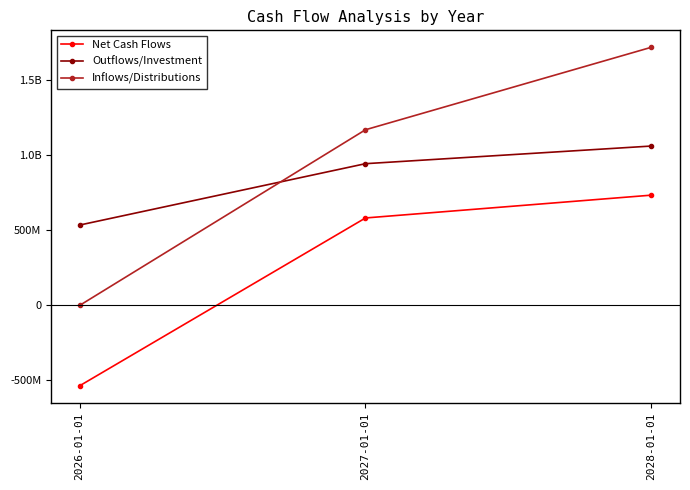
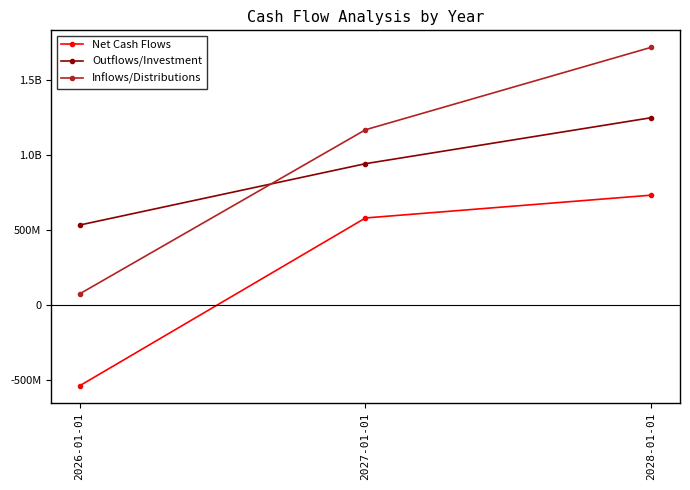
  {
    "Net Cash Flows": {
      "2026-01-01": -540000000,
      "2027-01-01": 580000000,
      "2028-01-01": 740000000
    },
    "Outflows/Investment": {
      "2026-01-01": 540000000,
      "2027-01-01": 950000000,
-     "2028-01-01": 1060000000
+     "2028-01-01": 1250000000
    },
    "Inflows/Distributions": {
-     "2026-01-01": 0,
+     "2026-01-01": 80000000,
      "2027-01-01": 1170000000,
      "2028-01-01": 1720000000
    }
  }
